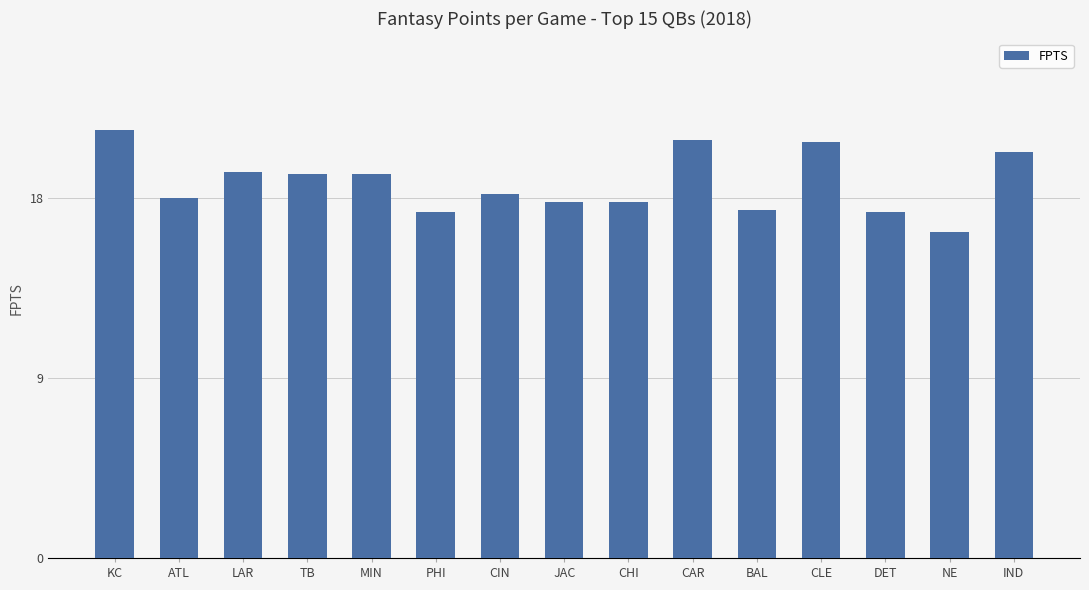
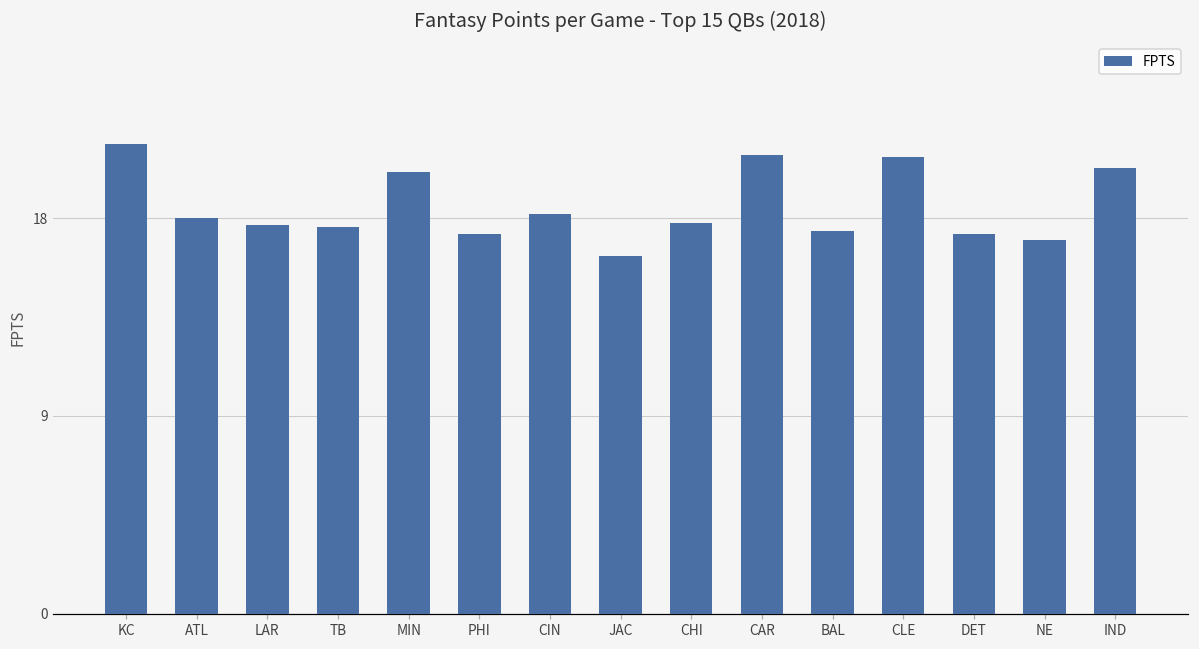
  {
    "KC": 21.4,
    "ATL": 18.0,
-   "LAR": 19.3,
-   "TB": 19.2,
-   "MIN": 19.2,
+   "LAR": 17.7,
+   "TB": 17.6,
+   "MIN": 20.1,
    "PHI": 17.3,
    "CIN": 18.2,
-   "JAC": 17.8,
+   "JAC": 16.3,
    "CHI": 17.8,
    "CAR": 20.9,
    "BAL": 17.4,
    "CLE": 20.8,
    "DET": 17.3,
-   "NE": 16.3,
+   "NE": 17.0,
    "IND": 20.3
  }
